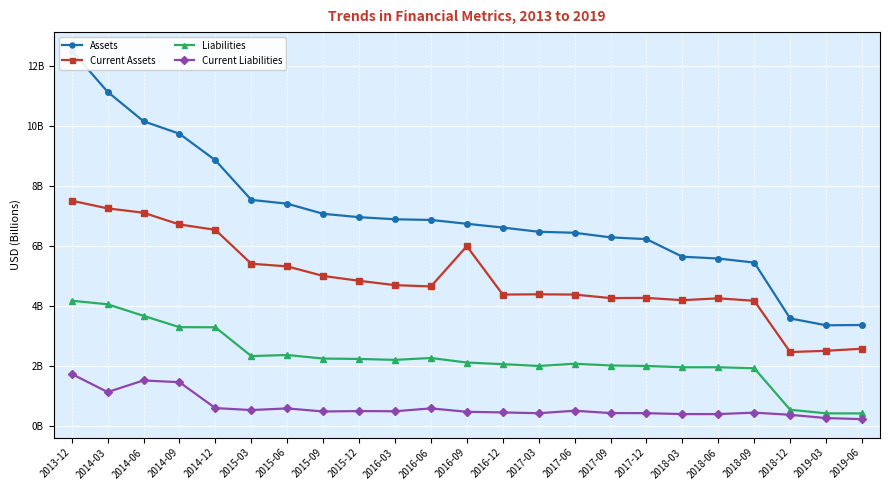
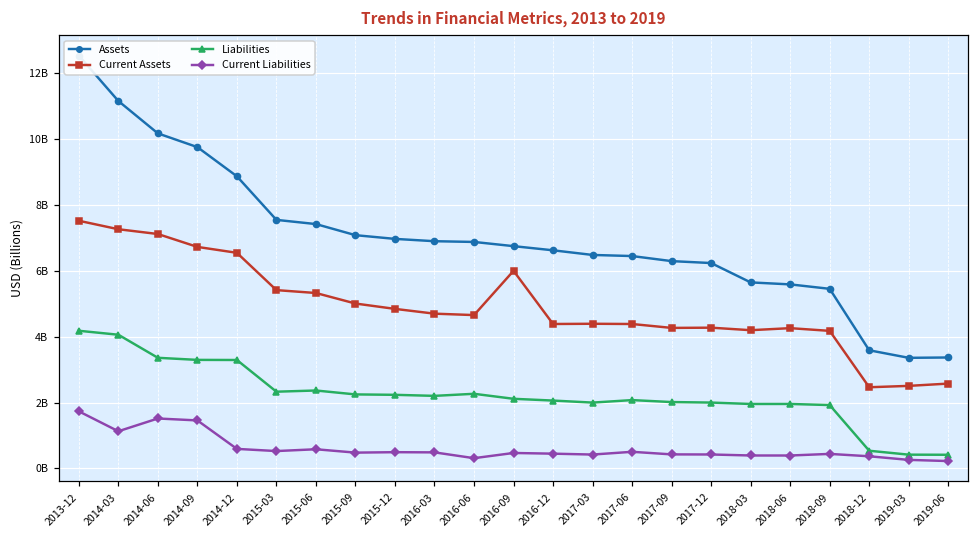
  {
    "Assets": {
      "2014-03": 11100000000,
      "2014-06": 10200000000,
      "2014-09": 9700000000,
      "2014-12": 8900000000,
      "2015-03": 7500000000,
      "2015-06": 7400000000,
      "2015-09": 7100000000,
      "2015-12": 7000000000,
      "2016-03": 6900000000,
      "2016-06": 6900000000,
      "2016-09": 6700000000,
      "2016-12": 6600000000,
      "2017-03": 6500000000,
      "2017-06": 6400000000,
      "2017-09": 6300000000,
      "2017-12": 6200000000,
      "2018-03": 5600000000,
      "2018-06": 5600000000,
      "2018-09": 5400000000,
      "2018-12": 3600000000,
      "2019-03": 3400000000,
      "2019-06": 3400000000
    },
    "Current Assets": {
      "2013-12": 7500000000,
      "2014-03": 7300000000,
      "2014-06": 7100000000,
      "2014-09": 6700000000,
      "2014-12": 6500000000,
      "2015-03": 5400000000,
      "2015-06": 5300000000,
      "2015-09": 5000000000,
      "2015-12": 4800000000,
      "2016-03": 4700000000,
      "2016-06": 4700000000,
      "2016-09": 6000000000,
      "2016-12": 4400000000,
      "2017-03": 4400000000,
      "2017-06": 4400000000,
      "2017-09": 4300000000,
      "2017-12": 4300000000,
      "2018-03": 4200000000,
      "2018-06": 4300000000,
      "2018-09": 4200000000,
      "2018-12": 2500000000,
      "2019-03": 2500000000,
      "2019-06": 2600000000
    },
    "Liabilities": {
      "2013-12": 4200000000,
      "2014-03": 4100000000,
-     "2014-06": 3700000000,
+     "2014-06": 3400000000,
      "2014-09": 3300000000,
      "2014-12": 3300000000,
      "2015-03": 2300000000,
      "2015-06": 2400000000,
      "2015-09": 2200000000,
      "2015-12": 2200000000,
      "2016-03": 2200000000,
      "2016-06": 2300000000,
      "2016-09": 2100000000,
      "2016-12": 2100000000,
      "2017-03": 2000000000,
      "2017-06": 2100000000,
      "2017-09": 2000000000,
      "2017-12": 2000000000,
      "2018-03": 2000000000,
      "2018-06": 2000000000,
      "2018-09": 1900000000,
      "2018-12": 500000000,
      "2019-03": 400000000,
      "2019-06": 400000000
    },
    "Current Liabilities": {
      "2013-12": 1700000000,
      "2014-03": 1100000000,
      "2014-06": 1500000000,
      "2014-09": 1500000000,
      "2014-12": 600000000,
      "2015-03": 500000000,
      "2015-06": 600000000,
      "2015-09": 500000000,
      "2015-12": 500000000,
      "2016-03": 500000000,
-     "2016-06": 600000000,
+     "2016-06": 300000000,
      "2016-09": 500000000,
      "2016-12": 400000000,
      "2017-03": 400000000,
      "2017-06": 500000000,
      "2017-09": 400000000,
      "2017-12": 400000000,
      "2018-03": 400000000,
      "2018-06": 400000000,
      "2018-09": 400000000,
      "2018-12": 400000000,
      "2019-03": 300000000,
      "2019-06": 200000000
    }
  }
